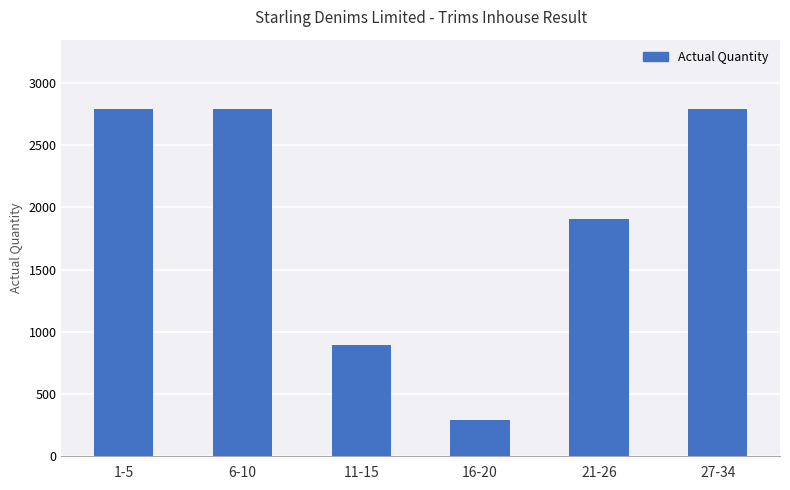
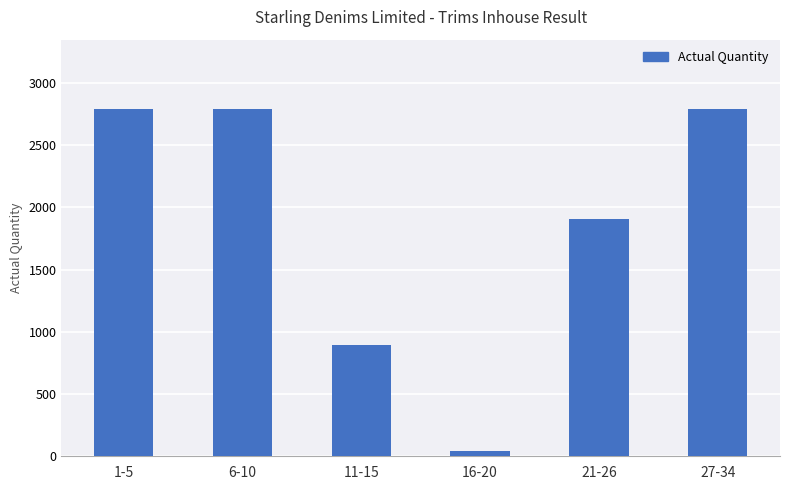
  {
    "1-5": 2790,
    "6-10": 2790,
    "11-15": 890,
-   "16-20": 290,
+   "16-20": 40,
    "21-26": 1910,
    "27-34": 2790
  }
